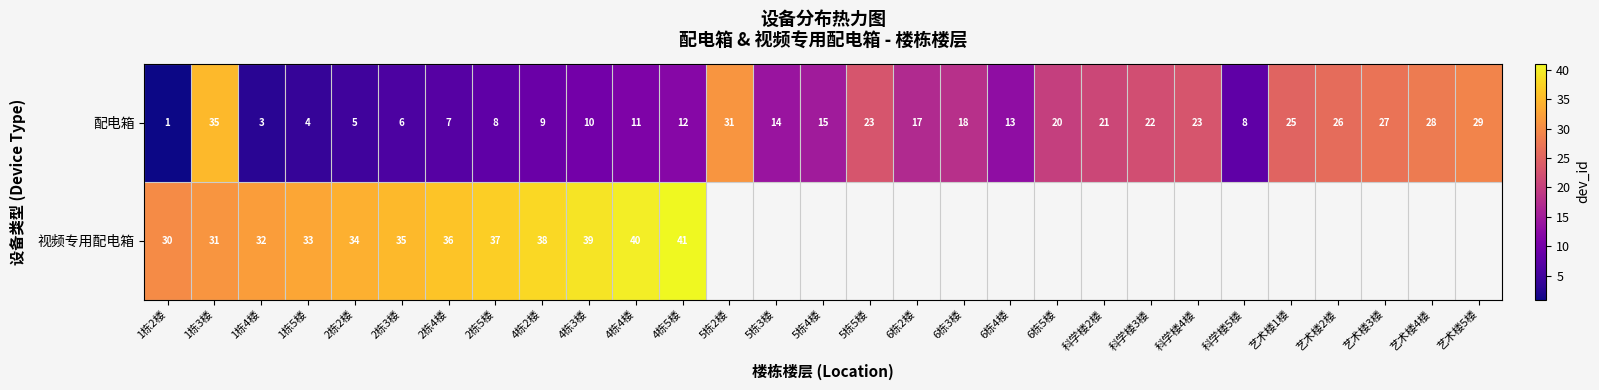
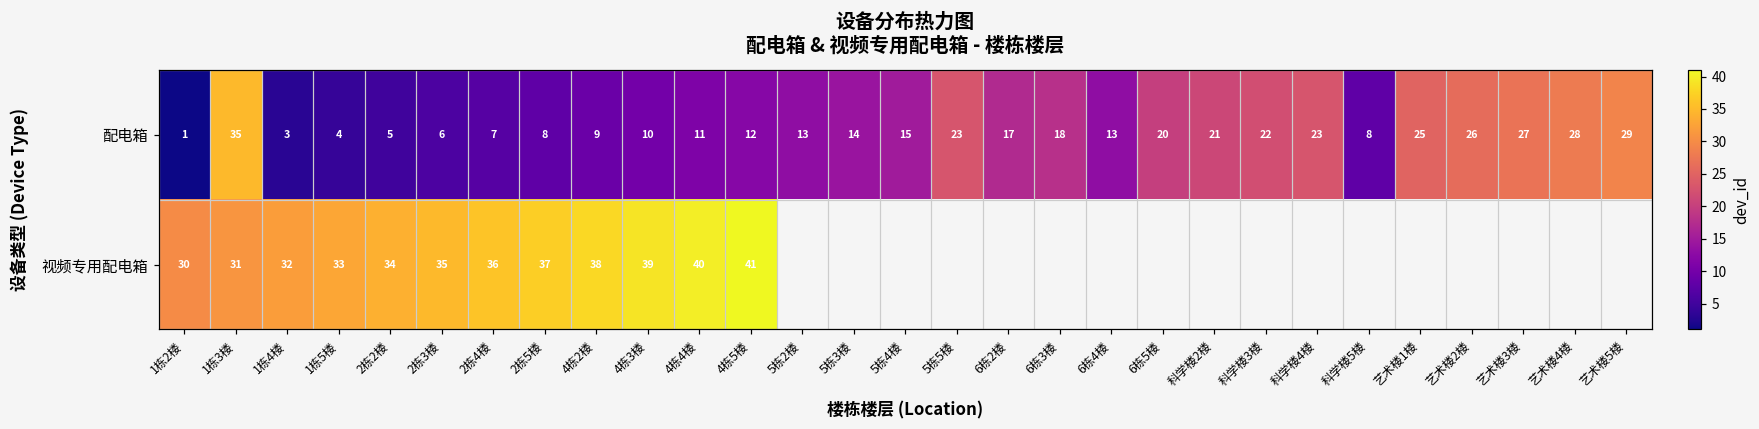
  {
    "配电箱": {
      "1栋2楼": 1,
      "1栋3楼": 35,
      "1栋4楼": 3,
      "1栋5楼": 4,
      "2栋2楼": 5,
      "2栋3楼": 6,
      "2栋4楼": 7,
      "2栋5楼": 8,
      "4栋2楼": 9,
      "4栋3楼": 10,
      "4栋4楼": 11,
      "4栋5楼": 12,
-     "5栋2楼": 31,
+     "5栋2楼": 13,
      "5栋3楼": 14,
      "5栋4楼": 15,
      "5栋5楼": 23,
      "6栋2楼": 17,
      "6栋3楼": 18,
      "6栋4楼": 13,
      "6栋5楼": 20,
      "科学楼2楼": 21,
      "科学楼3楼": 22,
      "科学楼4楼": 23,
      "科学楼5楼": 8,
      "艺术楼1楼": 25,
      "艺术楼2楼": 26,
      "艺术楼3楼": 27,
      "艺术楼4楼": 28,
      "艺术楼5楼": 29
    },
    "视频专用配电箱": {
      "1栋2楼": 30,
      "1栋3楼": 31,
      "1栋4楼": 32,
      "1栋5楼": 33,
      "2栋2楼": 34,
      "2栋3楼": 35,
      "2栋4楼": 36,
      "2栋5楼": 37,
      "4栋2楼": 38,
      "4栋3楼": 39,
      "4栋4楼": 40,
      "4栋5楼": 41
    }
  }
